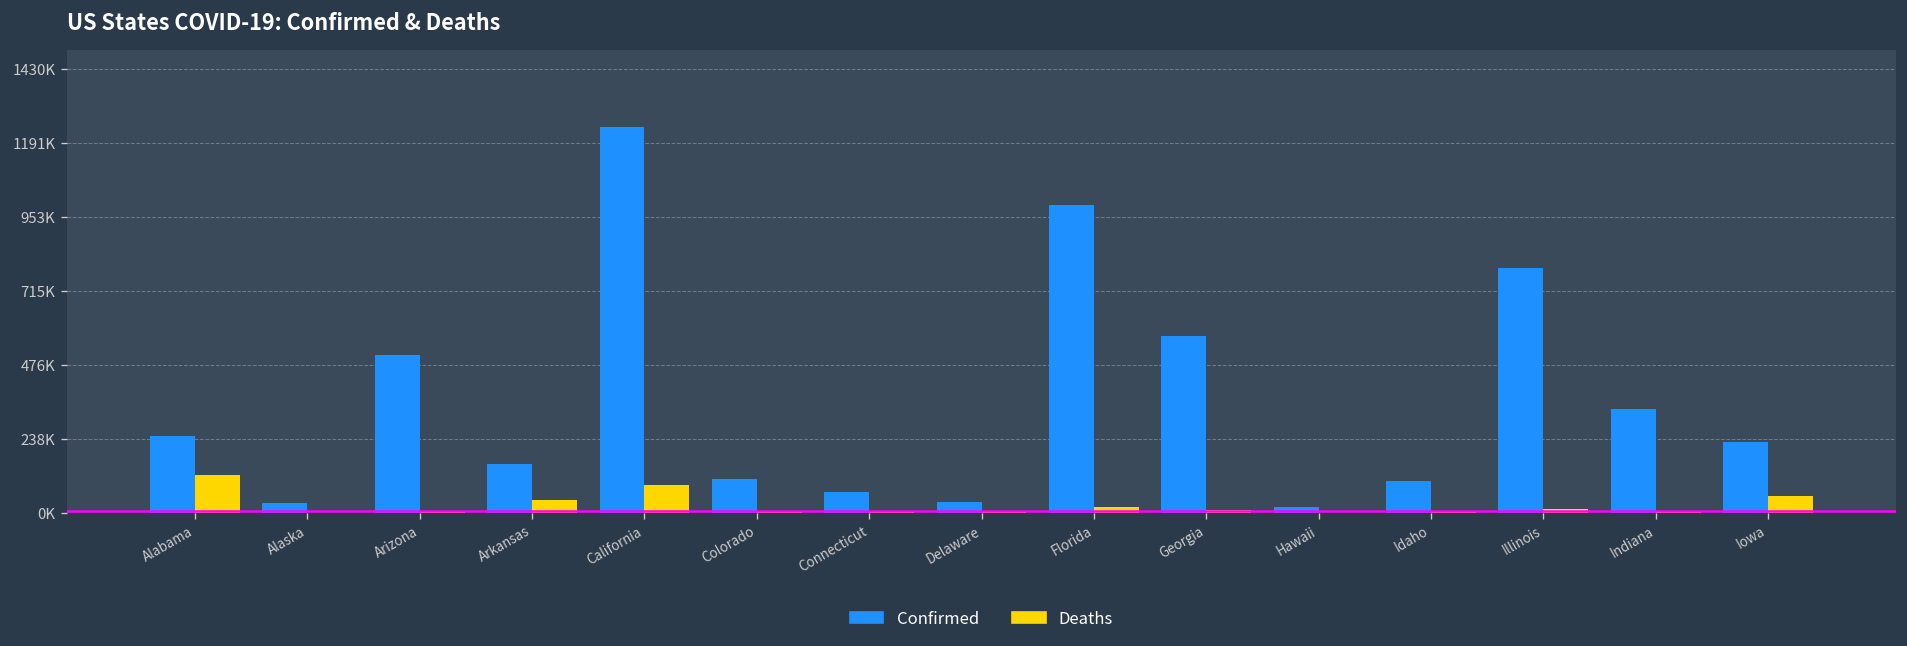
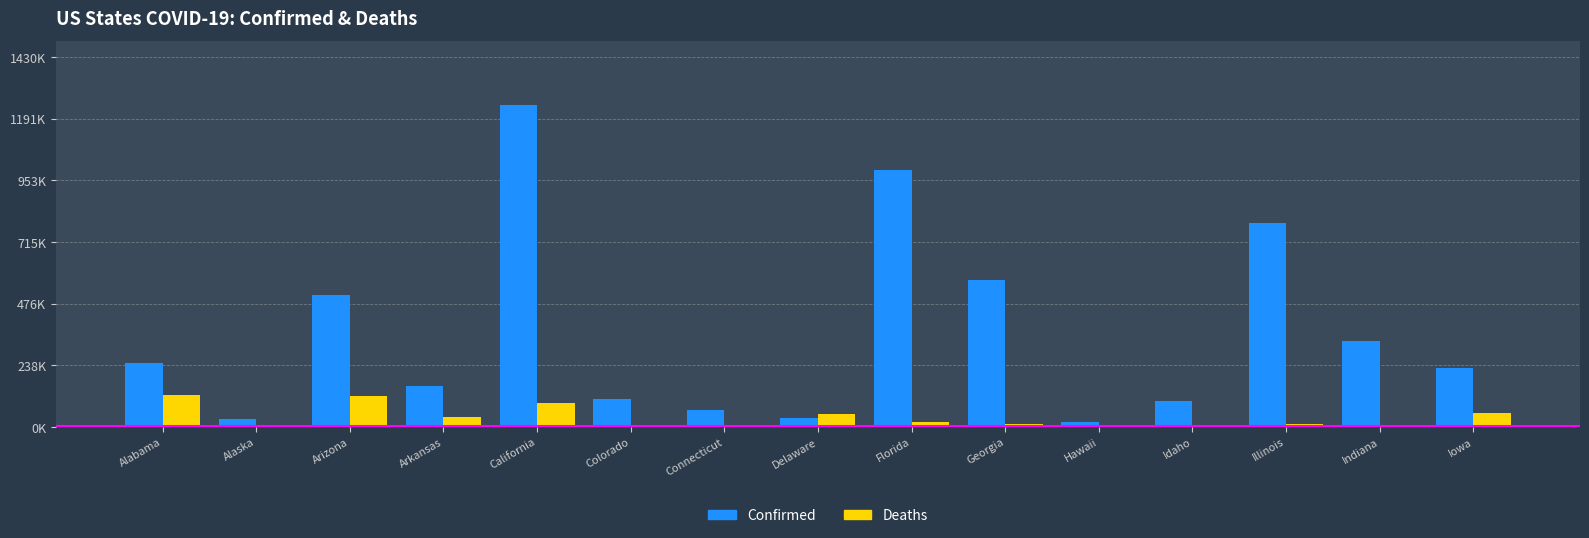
  {
    "Confirmed": {
      "Alabama": 250000,
      "Alaska": 30000,
      "Arizona": 510000,
      "Arkansas": 160000,
      "California": 1240000,
      "Colorado": 110000,
      "Connecticut": 70000,
      "Delaware": 40000,
      "Florida": 990000,
      "Georgia": 570000,
      "Hawaii": 20000,
      "Idaho": 100000,
      "Illinois": 790000,
      "Indiana": 330000,
      "Iowa": 230000
    },
    "Deaths": {
      "Alabama": 120000,
-     "Arizona": 10000,
+     "Arizona": 120000,
      "Arkansas": 40000,
      "California": 90000,
-     "Delaware": 0,
+     "Delaware": 50000,
      "Florida": 20000,
      "Illinois": 10000,
      "Iowa": 50000
    }
  }
